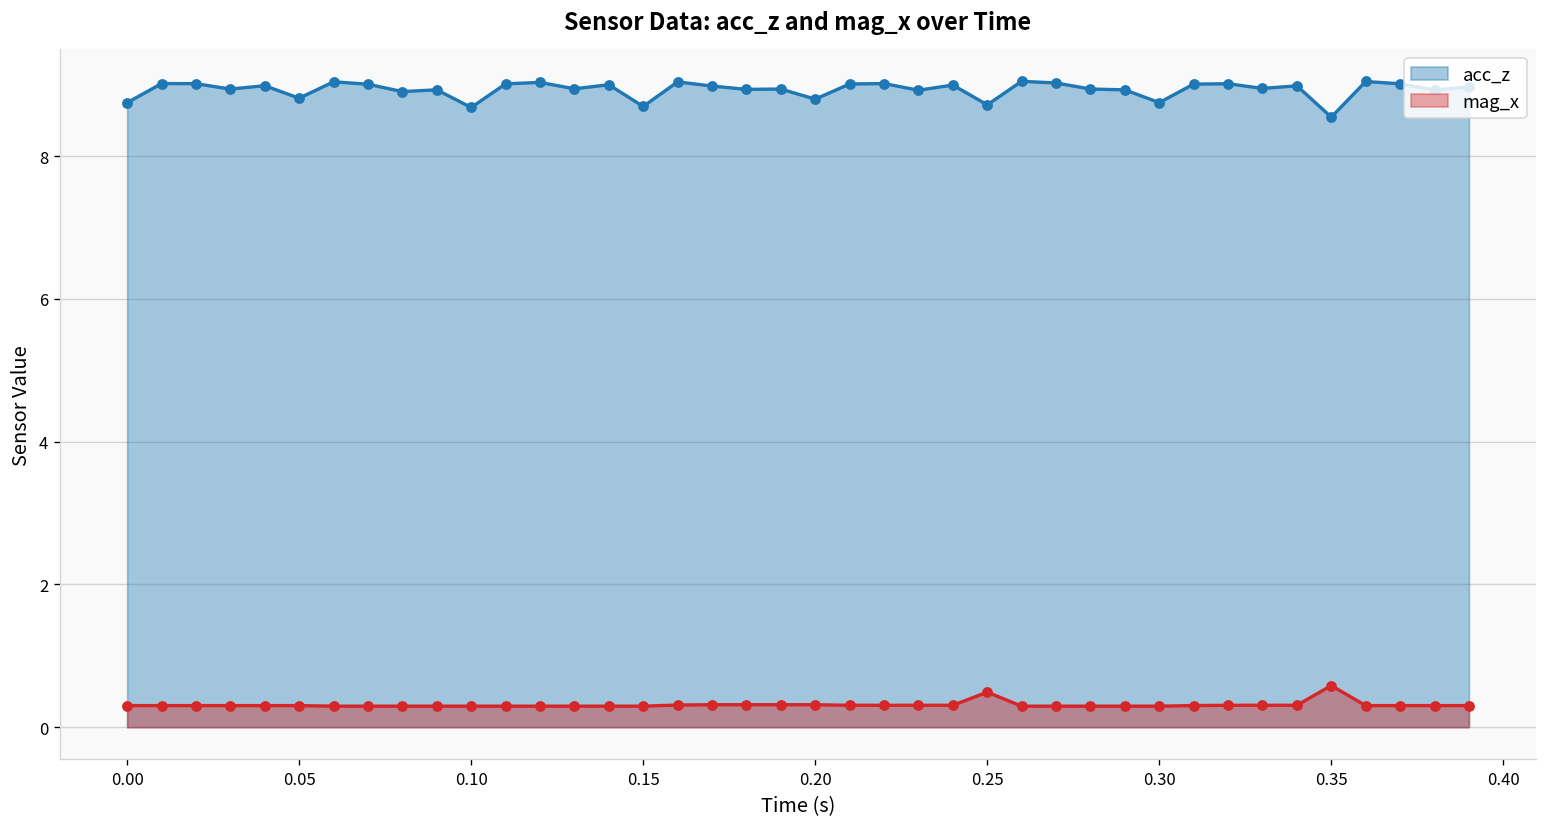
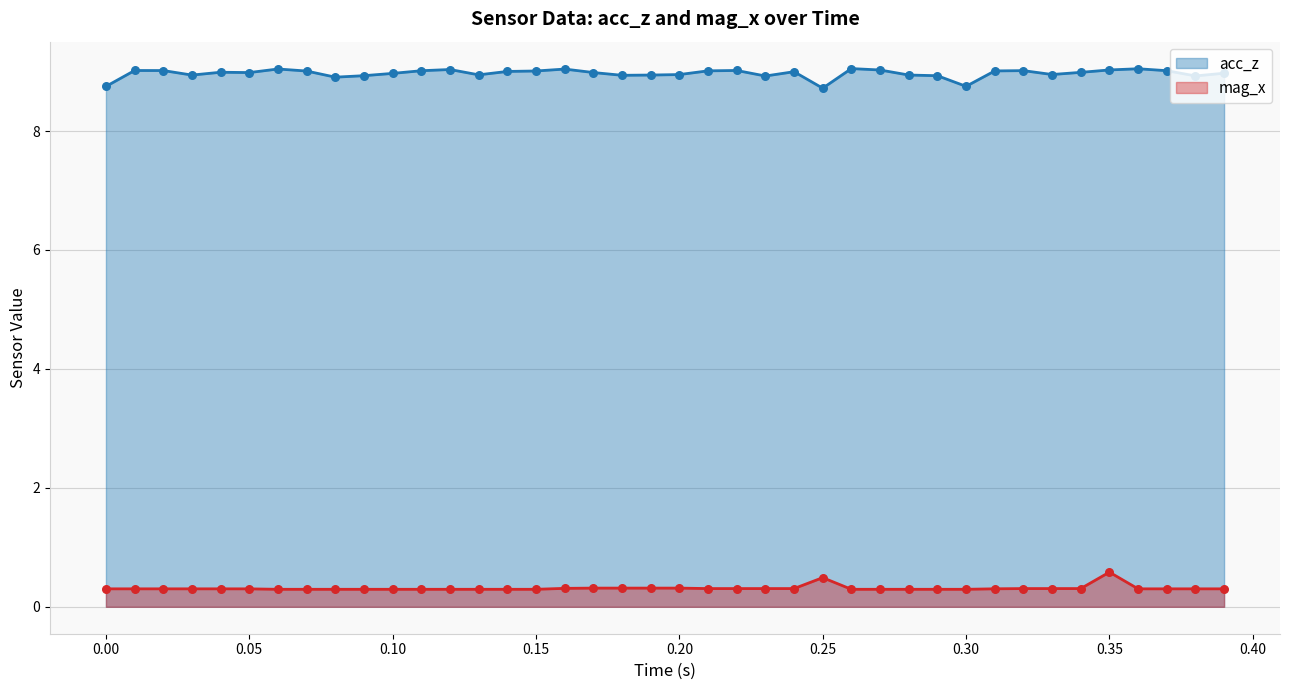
  {
    "acc_z": {
      "0.00": 8.8,
-     "0.05": 8.8,
-     "0.10": 8.7,
-     "0.15": 8.7,
-     "0.20": 8.8,
+     "0.05": 9.0,
+     "0.10": 9.0,
+     "0.15": 9.0,
+     "0.20": 8.9,
      "0.25": 8.7,
      "0.30": 8.8,
-     "0.35": 8.5
+     "0.35": 9.0
    },
    "mag_x": {
      "0.00": 0.3,
      "0.05": 0.3,
      "0.10": 0.3,
      "0.15": 0.3,
      "0.20": 0.3,
      "0.25": 0.5,
      "0.30": 0.3,
      "0.35": 0.6
    }
  }
